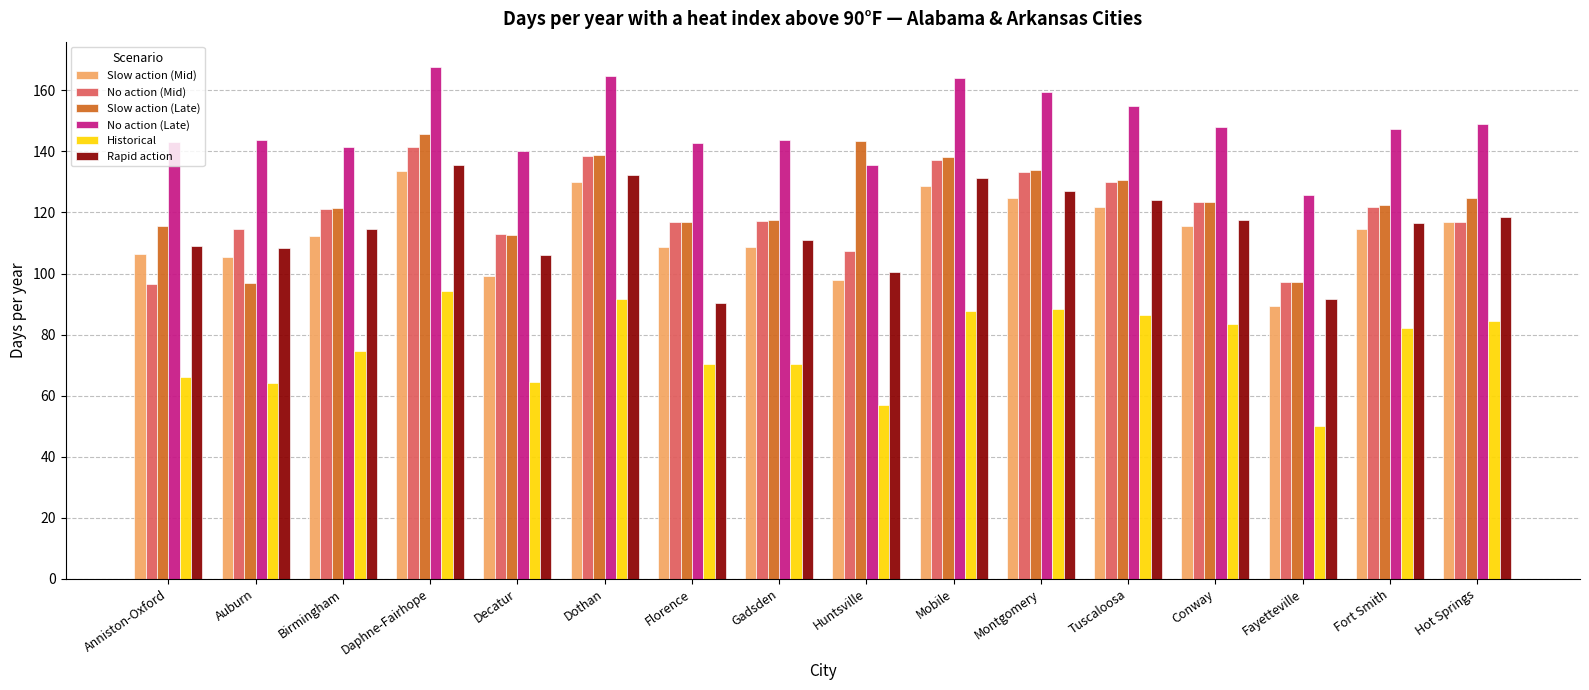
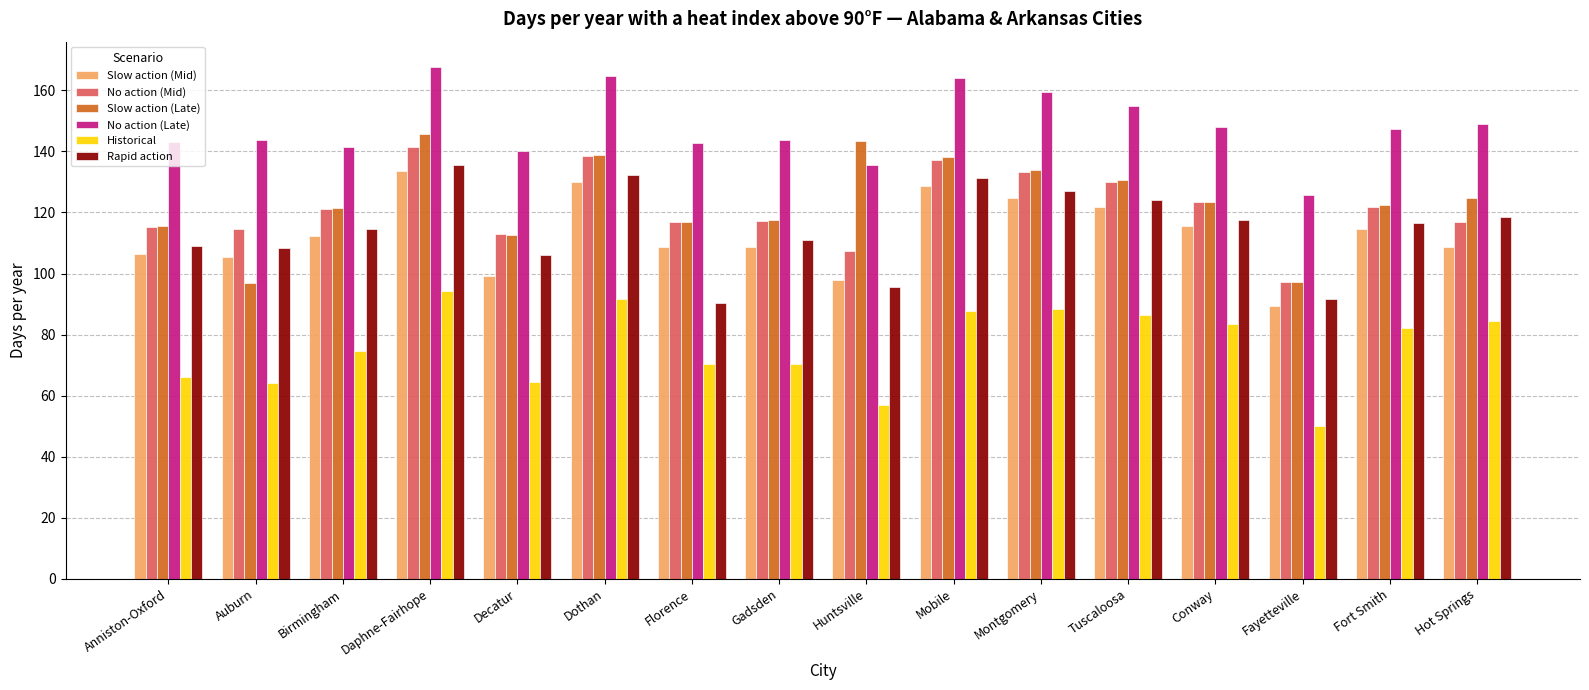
  {
    "Slow action (Mid)": {
      "Anniston-Oxford": 106,
      "Auburn": 106,
      "Birmingham": 112,
      "Daphne-Fairhope": 134,
      "Decatur": 99,
      "Dothan": 130,
      "Florence": 109,
      "Gadsden": 109,
      "Huntsville": 98,
      "Mobile": 129,
      "Montgomery": 125,
      "Tuscaloosa": 122,
      "Conway": 116,
      "Fayetteville": 89,
      "Fort Smith": 115,
-     "Hot Springs": 117
+     "Hot Springs": 109
    },
    "No action (Mid)": {
-     "Anniston-Oxford": 97,
+     "Anniston-Oxford": 115,
      "Auburn": 115,
      "Birmingham": 121,
      "Daphne-Fairhope": 142,
      "Decatur": 113,
      "Dothan": 138,
      "Florence": 117,
      "Gadsden": 117,
      "Huntsville": 107,
      "Mobile": 137,
      "Montgomery": 133,
      "Tuscaloosa": 130,
      "Conway": 123,
      "Fayetteville": 97,
      "Fort Smith": 122,
      "Hot Springs": 117
    },
    "Slow action (Late)": {
      "Anniston-Oxford": 116,
      "Auburn": 97,
      "Birmingham": 122,
      "Daphne-Fairhope": 146,
      "Decatur": 113,
      "Dothan": 139,
      "Florence": 117,
      "Gadsden": 118,
      "Huntsville": 143,
      "Mobile": 138,
      "Montgomery": 134,
      "Tuscaloosa": 131,
      "Conway": 124,
      "Fayetteville": 97,
      "Fort Smith": 123,
      "Hot Springs": 125
    },
    "No action (Late)": {
      "Auburn": 144,
      "Birmingham": 141,
      "Daphne-Fairhope": 168,
      "Decatur": 140,
      "Dothan": 165,
      "Florence": 143,
      "Gadsden": 144,
      "Huntsville": 136,
      "Mobile": 164,
      "Montgomery": 159,
      "Tuscaloosa": 155,
      "Conway": 148,
      "Fayetteville": 126,
      "Fort Smith": 147,
      "Hot Springs": 149
    },
    "Historical": {
      "Anniston-Oxford": 66,
      "Auburn": 64,
      "Birmingham": 75,
      "Daphne-Fairhope": 94,
      "Decatur": 65,
      "Dothan": 92,
      "Florence": 70,
      "Gadsden": 70,
      "Huntsville": 57,
      "Mobile": 88,
      "Montgomery": 88,
      "Tuscaloosa": 87,
      "Conway": 83,
      "Fayetteville": 50,
      "Fort Smith": 82,
      "Hot Springs": 84
    },
    "Rapid action": {
      "Anniston-Oxford": 109,
      "Auburn": 108,
      "Birmingham": 115,
      "Daphne-Fairhope": 136,
      "Decatur": 106,
      "Dothan": 132,
      "Florence": 90,
      "Gadsden": 111,
-     "Huntsville": 101,
+     "Huntsville": 96,
      "Mobile": 131,
      "Montgomery": 127,
      "Tuscaloosa": 124,
      "Conway": 118,
      "Fayetteville": 92,
      "Fort Smith": 117,
      "Hot Springs": 119
    }
  }
